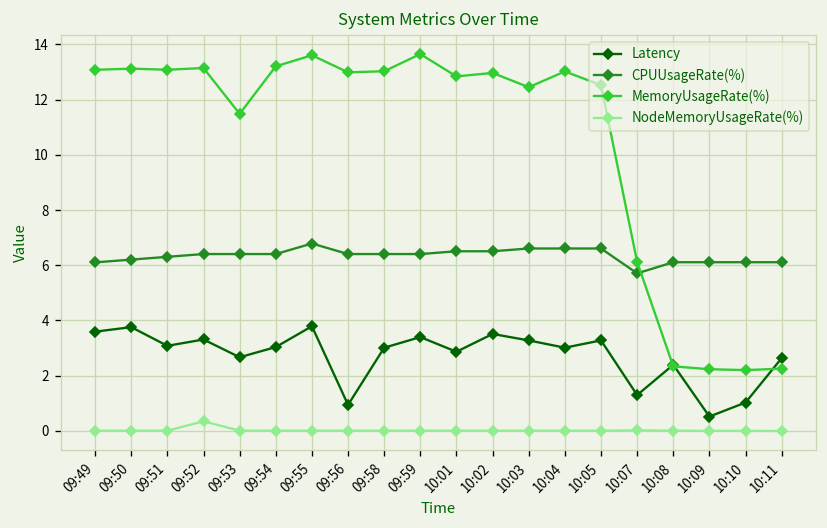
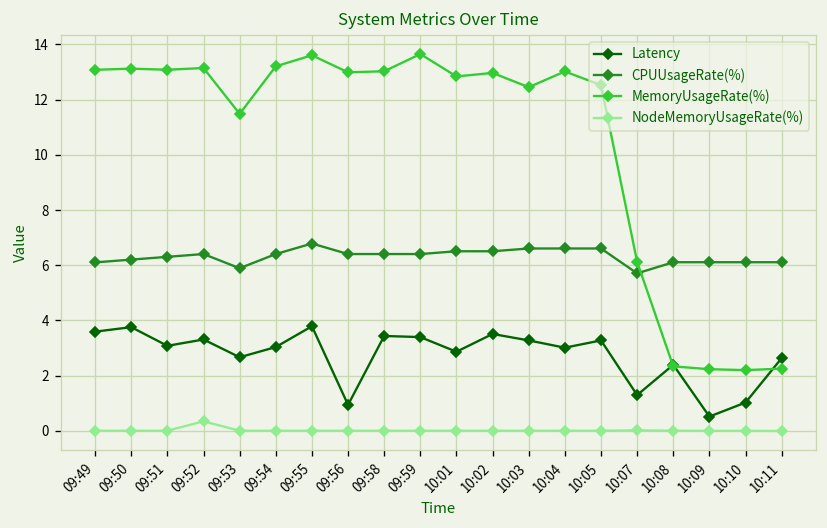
  {
    "Latency": {
      "09:49": 3.6,
      "09:50": 3.8,
      "09:51": 3.1,
      "09:52": 3.3,
      "09:53": 2.7,
      "09:54": 3.0,
      "09:55": 3.8,
      "09:56": 0.9,
-     "09:58": 3.0,
+     "09:58": 3.4,
      "09:59": 3.4,
      "10:01": 2.9,
      "10:02": 3.5,
      "10:03": 3.3,
      "10:04": 3.0,
      "10:05": 3.3,
      "10:07": 1.3,
      "10:09": 0.5,
      "10:10": 1.0,
      "10:11": 2.6
    },
    "CPUUsageRate(%)": {
      "09:49": 6.1,
      "09:50": 6.2,
      "09:51": 6.3,
      "09:52": 6.4,
-     "09:53": 6.4,
+     "09:53": 5.9,
      "09:54": 6.4,
      "09:55": 6.8,
      "09:56": 6.4,
      "09:58": 6.4,
      "09:59": 6.4,
      "10:01": 6.5,
      "10:02": 6.5,
      "10:03": 6.6,
      "10:04": 6.6,
      "10:05": 6.6,
      "10:07": 5.7,
      "10:08": 6.1,
      "10:09": 6.1,
      "10:10": 6.1,
      "10:11": 6.1
    },
    "MemoryUsageRate(%)": {
      "09:49": 13.1,
      "09:50": 13.1,
      "09:51": 13.1,
      "09:52": 13.1,
      "09:53": 11.5,
      "09:54": 13.2,
      "09:55": 13.6,
      "09:56": 13.0,
      "09:58": 13.0,
      "09:59": 13.6,
      "10:01": 12.8,
      "10:02": 13.0,
      "10:03": 12.4,
      "10:04": 13.0,
      "10:07": 6.1,
      "10:09": 2.2,
      "10:10": 2.2,
      "10:11": 2.3
    },
    "NodeMemoryUsageRate(%)": {
      "09:49": 0.0,
      "09:50": 0.0,
      "09:51": 0.0,
      "09:52": 0.4,
      "09:53": 0.0,
      "09:54": 0.0,
      "09:55": 0.0,
      "09:56": 0.0,
      "09:58": 0.0,
      "09:59": 0.0,
      "10:01": 0.0,
      "10:02": 0.0,
      "10:03": 0.0,
      "10:04": 0.0,
      "10:05": 0.0,
      "10:07": 0.0,
      "10:08": 0.0,
      "10:09": 0.0,
      "10:10": 0.0,
      "10:11": 0.0
    }
  }
